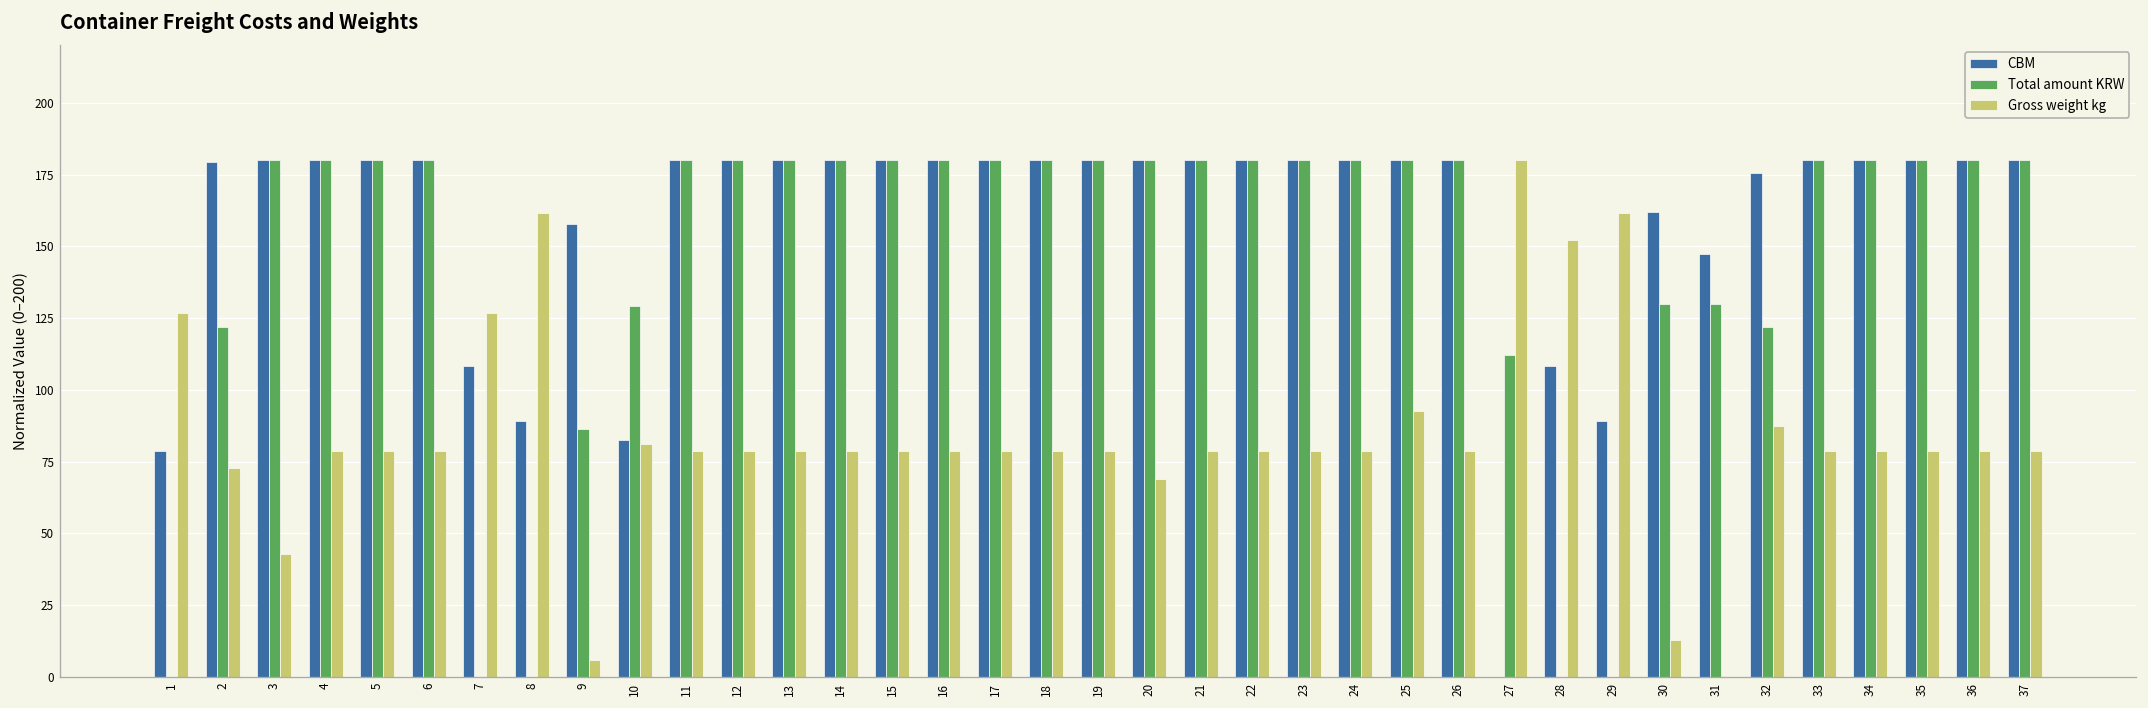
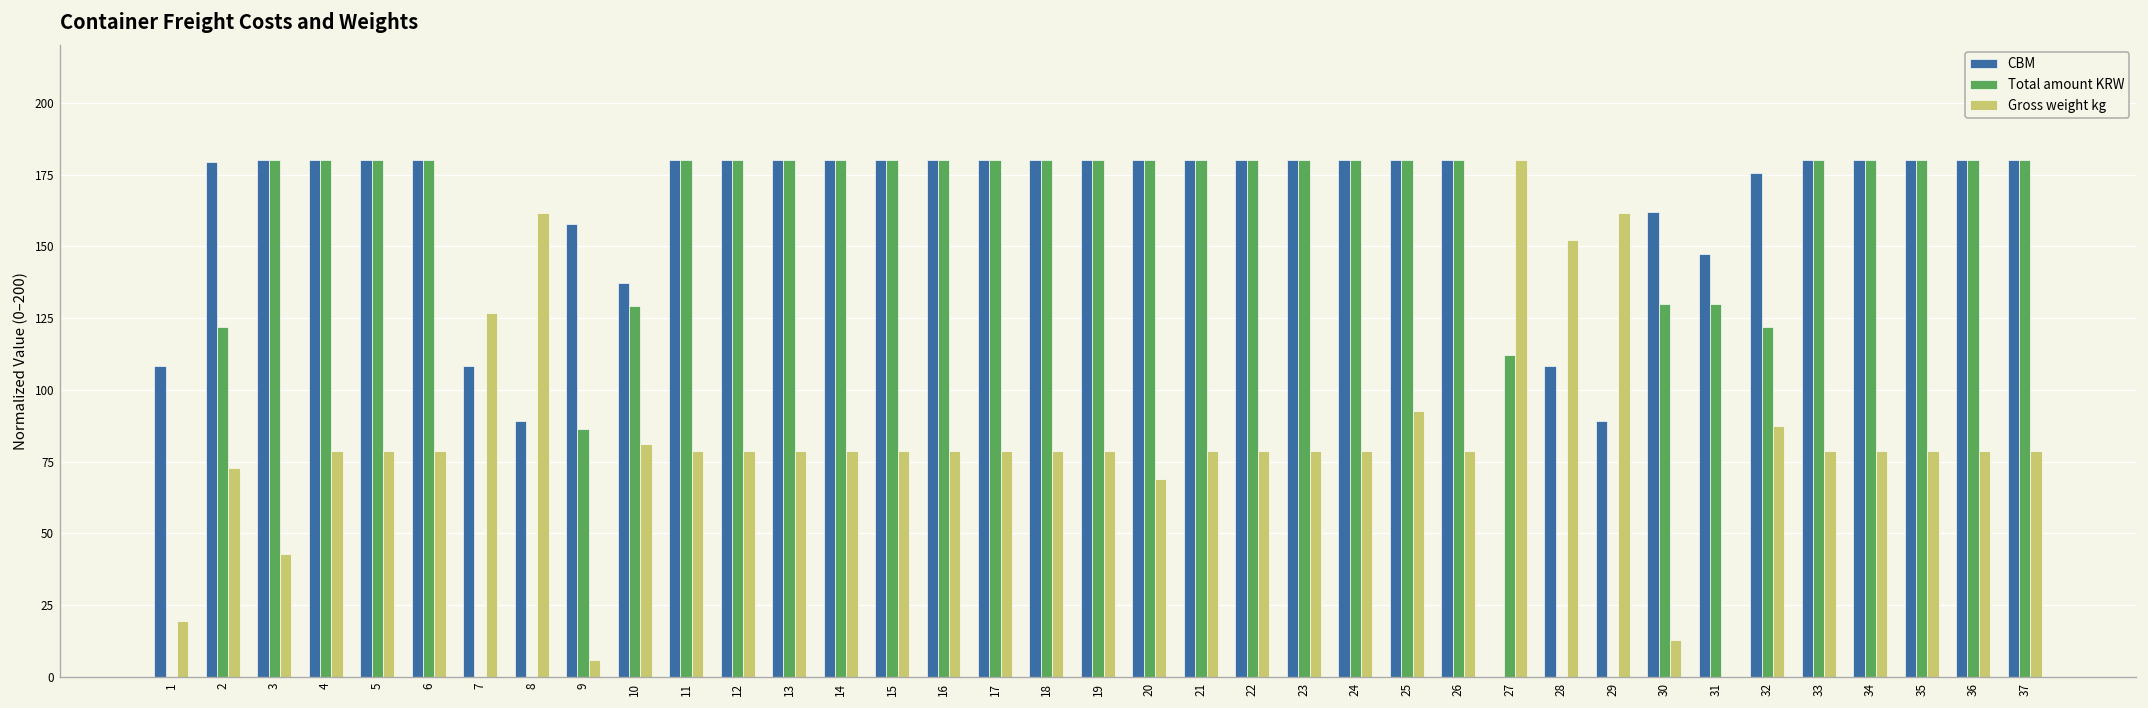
  {
    "CBM": {
-     "1": 79,
+     "1": 108,
      "2": 179,
      "3": 180,
      "4": 180,
      "5": 180,
      "6": 180,
      "7": 108,
      "8": 89,
      "9": 158,
-     "10": 82,
+     "10": 137,
      "11": 180,
      "12": 180,
      "13": 180,
      "14": 180,
      "15": 180,
      "16": 180,
      "17": 180,
      "18": 180,
      "19": 180,
      "20": 180,
      "21": 180,
      "22": 180,
      "23": 180,
      "24": 180,
      "25": 180,
      "26": 180,
      "27": 0,
      "28": 108,
      "29": 89,
      "30": 162,
      "31": 147,
      "32": 176,
      "33": 180,
      "34": 180,
      "35": 180,
      "36": 180,
      "37": 180
    },
    "Total amount KRW": {
      "1": 0,
      "2": 122,
      "3": 180,
      "4": 180,
      "5": 180,
      "6": 180,
      "7": 0,
      "8": 0,
      "9": 86,
      "10": 129,
      "11": 180,
      "12": 180,
      "13": 180,
      "14": 180,
      "15": 180,
      "16": 180,
      "17": 180,
      "18": 180,
      "19": 180,
      "20": 180,
      "21": 180,
      "22": 180,
      "23": 180,
      "24": 180,
      "25": 180,
      "26": 180,
      "27": 112,
      "28": 0,
      "29": 0,
      "30": 130,
      "31": 130,
      "32": 122,
      "33": 180,
      "34": 180,
      "35": 180,
      "36": 180,
      "37": 180
    },
    "Gross weight kg": {
-     "1": 127,
+     "1": 19,
      "2": 73,
      "3": 43,
      "4": 79,
      "5": 79,
      "6": 79,
      "7": 127,
      "8": 162,
      "9": 6,
      "10": 81,
      "11": 79,
      "12": 79,
      "13": 79,
      "14": 79,
      "15": 79,
      "16": 79,
      "17": 79,
      "18": 79,
      "19": 79,
      "20": 69,
      "21": 79,
      "22": 79,
      "23": 79,
      "24": 79,
      "25": 93,
      "26": 79,
      "27": 180,
      "28": 152,
      "29": 162,
      "30": 13,
      "31": 0,
      "32": 88,
      "33": 79,
      "34": 79,
      "35": 79,
      "36": 79,
      "37": 79
    }
  }
